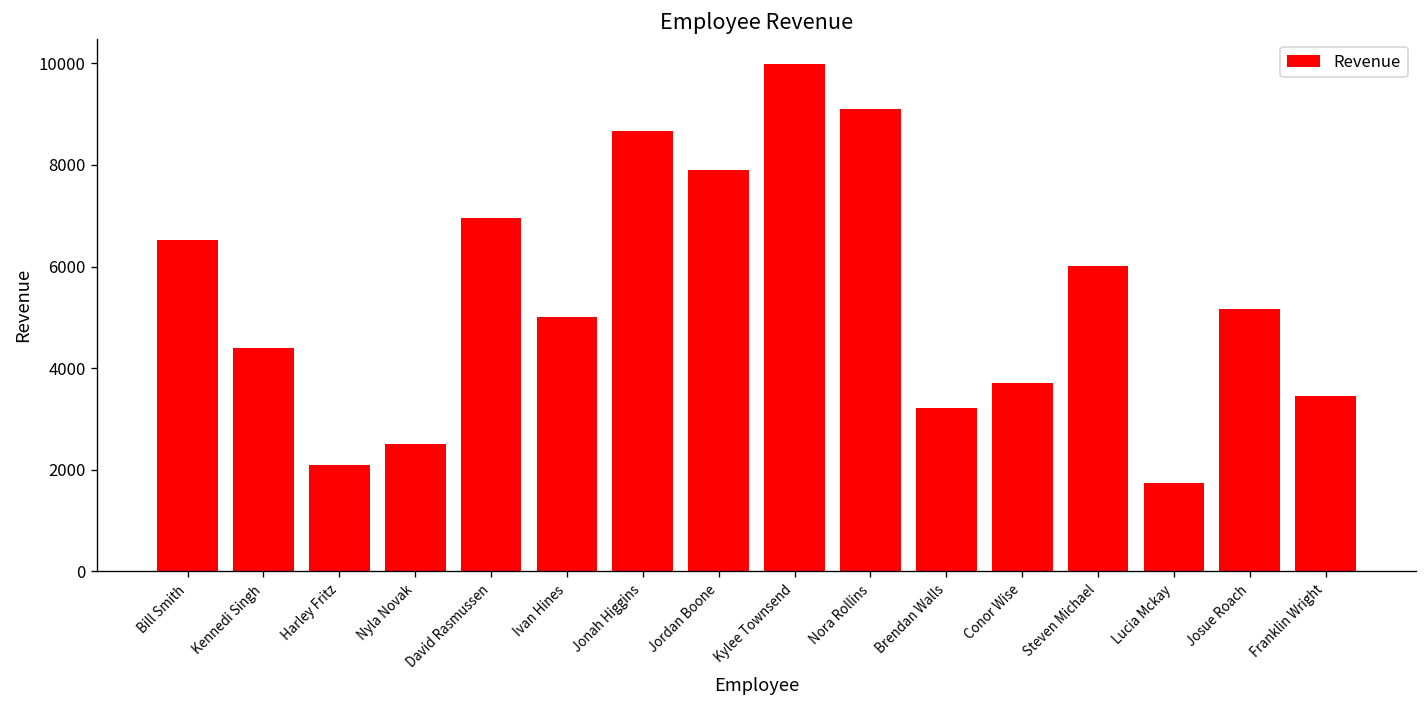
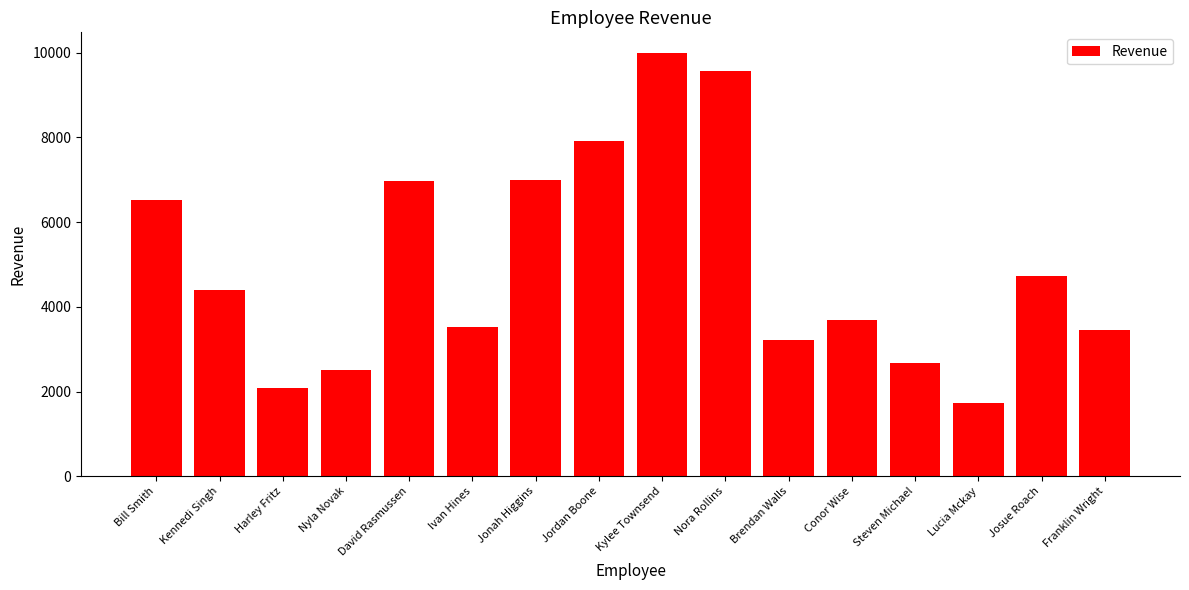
  {
    "Bill Smith": 6500,
    "Kennedi Singh": 4400,
    "Harley Fritz": 2100,
    "Nyla Novak": 2500,
    "David Rasmussen": 7000,
-   "Ivan Hines": 5000,
-   "Jonah Higgins": 8700,
+   "Ivan Hines": 3500,
+   "Jonah Higgins": 7000,
    "Jordan Boone": 7900,
    "Kylee Townsend": 10000,
-   "Nora Rollins": 9100,
+   "Nora Rollins": 9600,
    "Brendan Walls": 3200,
    "Conor Wise": 3700,
-   "Steven Michael": 6000,
+   "Steven Michael": 2700,
    "Lucia Mckay": 1700,
-   "Josue Roach": 5200,
+   "Josue Roach": 4700,
    "Franklin Wright": 3500
  }
